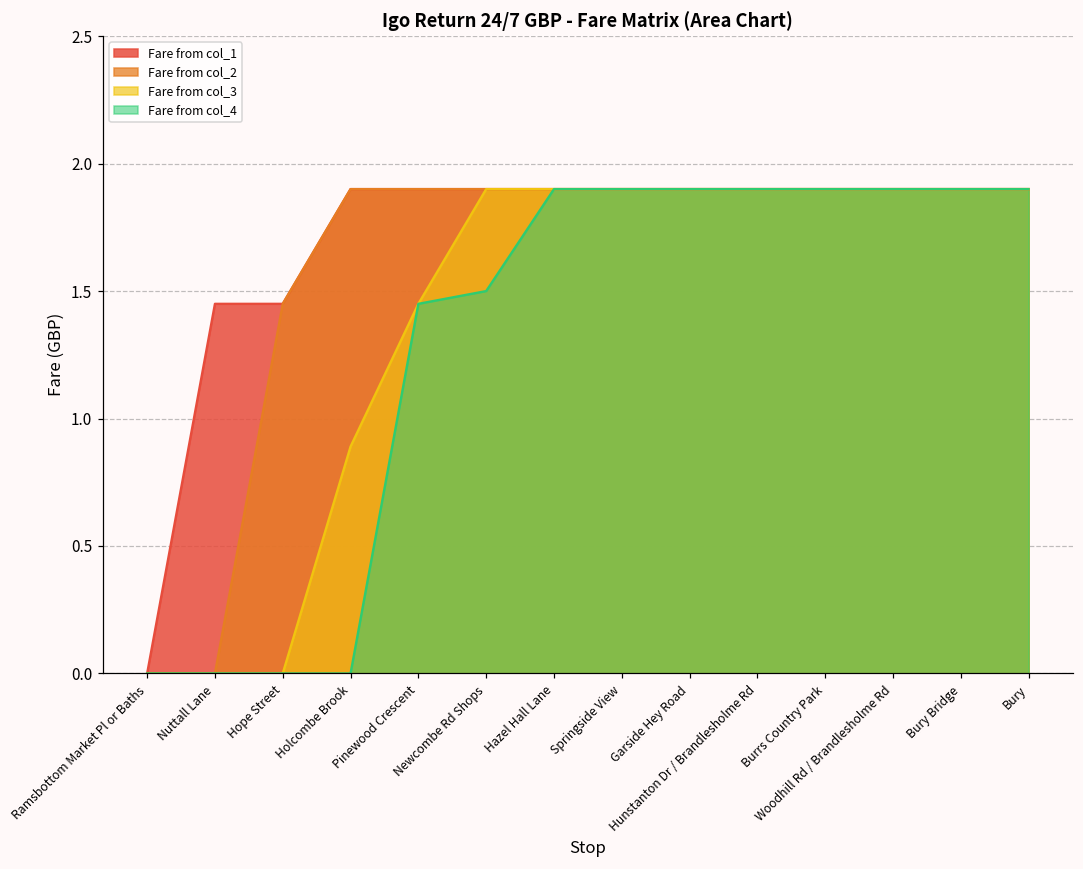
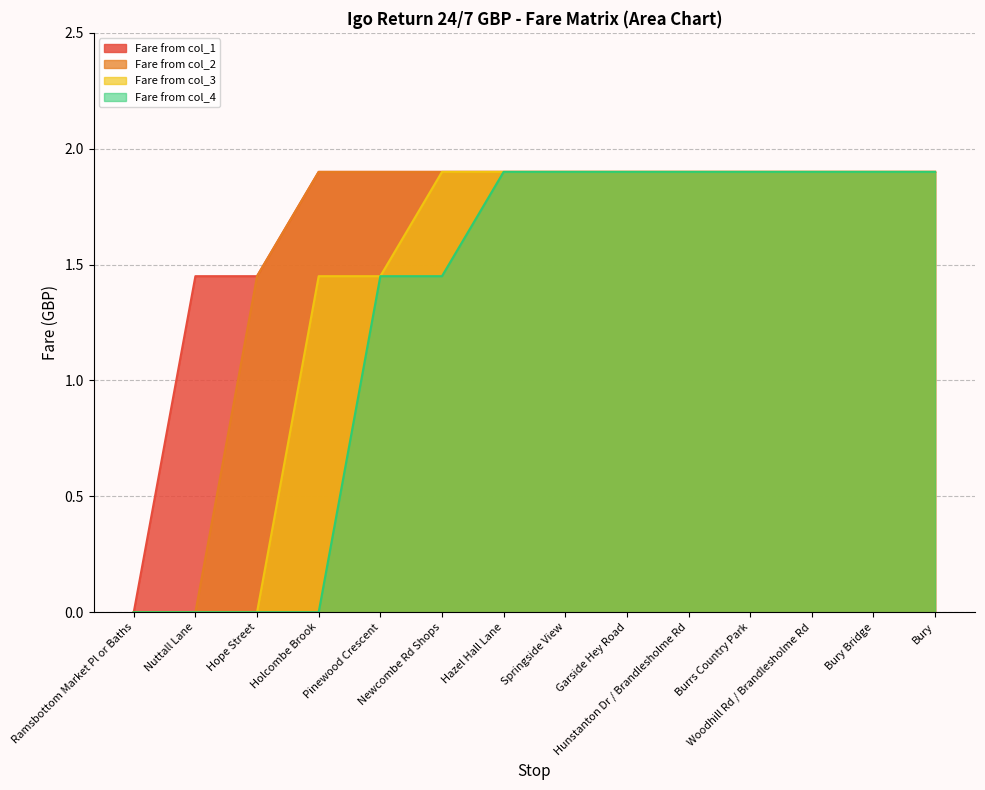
  {
    "Fare from col_3": {
-     "Holcombe Brook": 0.89
+     "Holcombe Brook": 1.45
    },
    "Fare from col_4": {
      "Holcombe Brook": 0.00,
-     "Newcombe Rd Shops": 1.50
+     "Newcombe Rd Shops": 1.45
    }
  }
